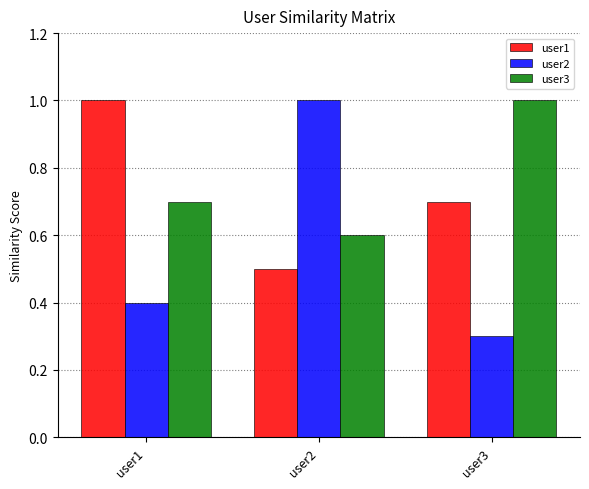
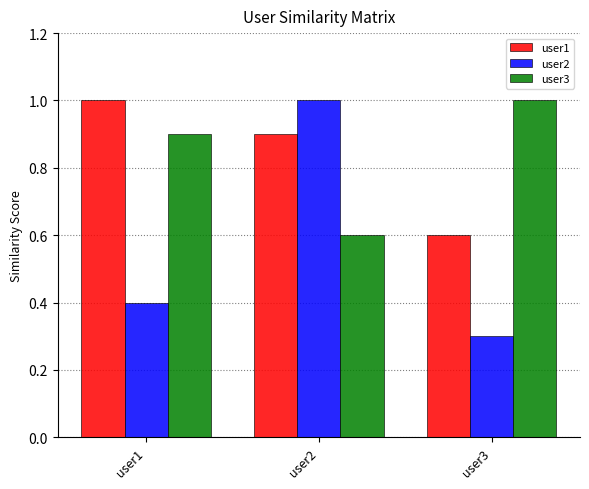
  {
    "user1": {
      "user1": 1.0,
-     "user2": 0.5,
-     "user3": 0.7
+     "user2": 0.9,
+     "user3": 0.6
    },
    "user2": {
      "user1": 0.4,
      "user2": 1.0,
      "user3": 0.3
    },
    "user3": {
-     "user1": 0.7,
+     "user1": 0.9,
      "user2": 0.6,
      "user3": 1.0
    }
  }
